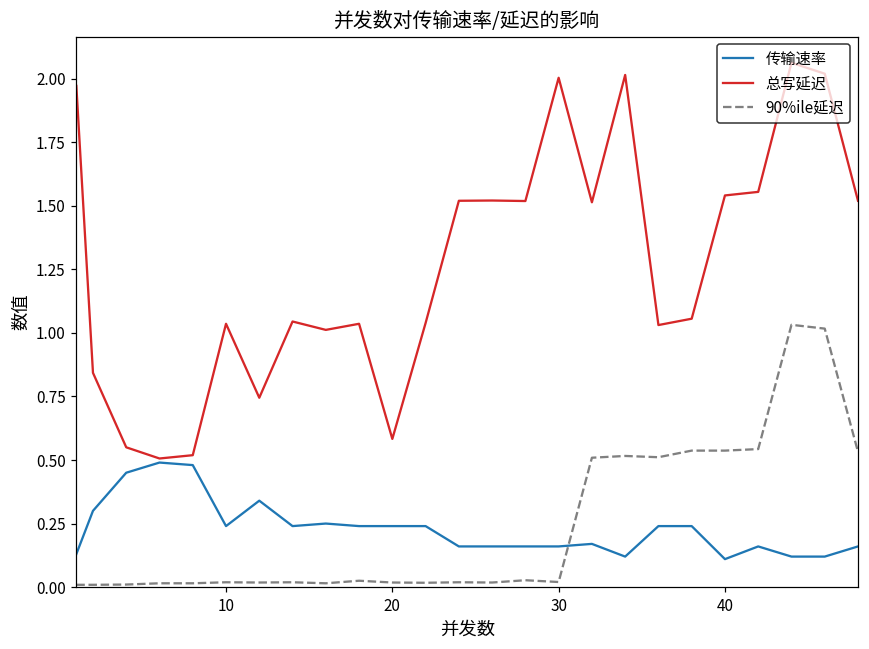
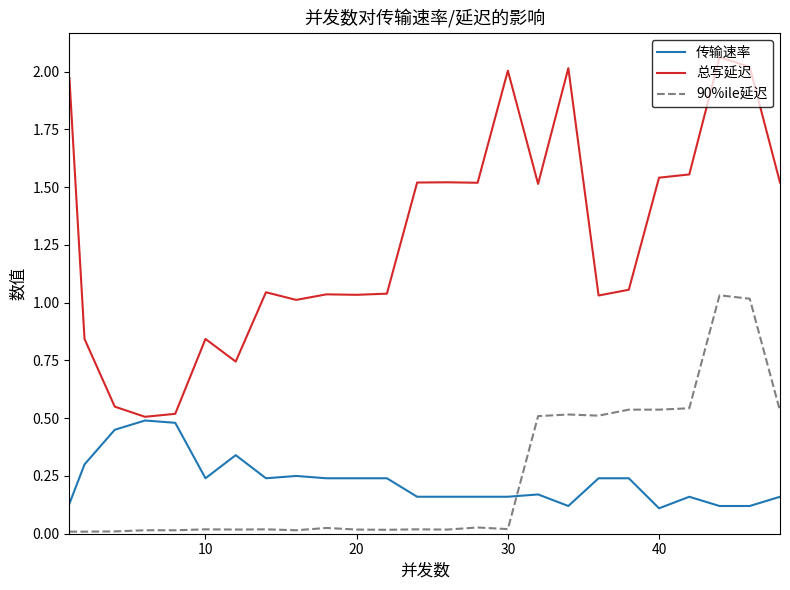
  {
    "传输速率": {
      "10": 0.24,
      "20": 0.24,
      "30": 0.16,
      "40": 0.11
    },
    "总写延迟": {
-     "10": 1.04,
-     "20": 0.58,
+     "10": 0.84,
+     "20": 1.03,
      "30": 2.00,
      "40": 1.54
    },
    "90%ile延迟": {
      "10": 0.02,
      "20": 0.02,
      "30": 0.02,
      "40": 0.54
    }
  }
